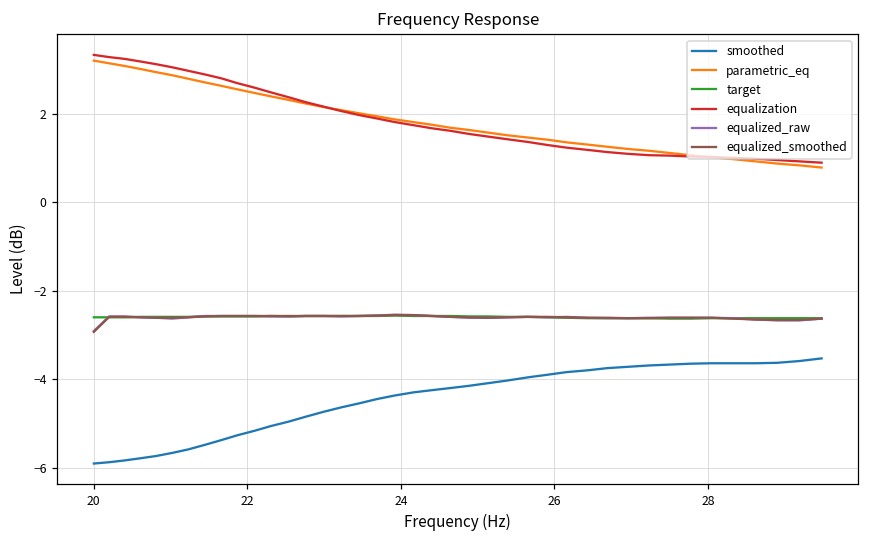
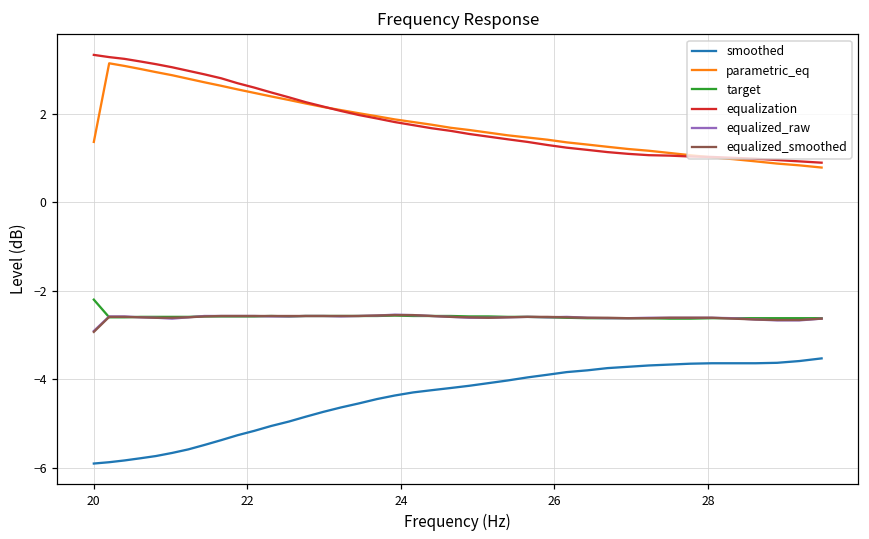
  {
    "smoothed": {
      "20": -5.9
    },
    "parametric_eq": {
-     "20": 3.2
+     "20": 1.4
    },
    "target": {
-     "20": -2.6
+     "20": -2.2
    },
    "equalization": {
      "20": 3.3
    }
  }
